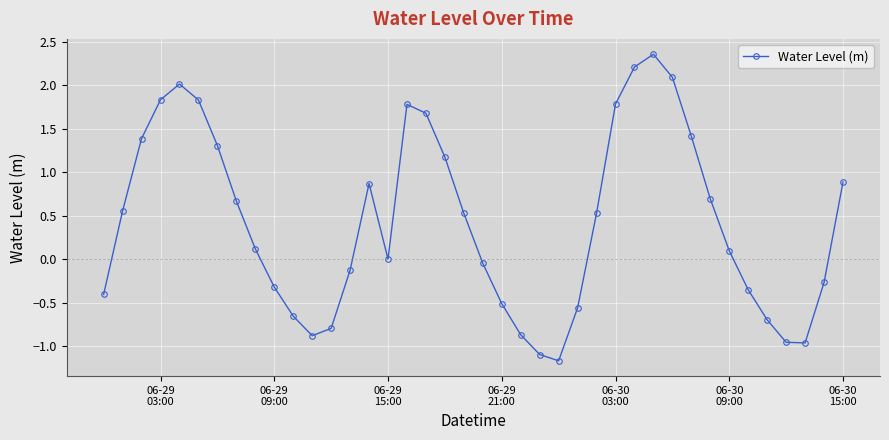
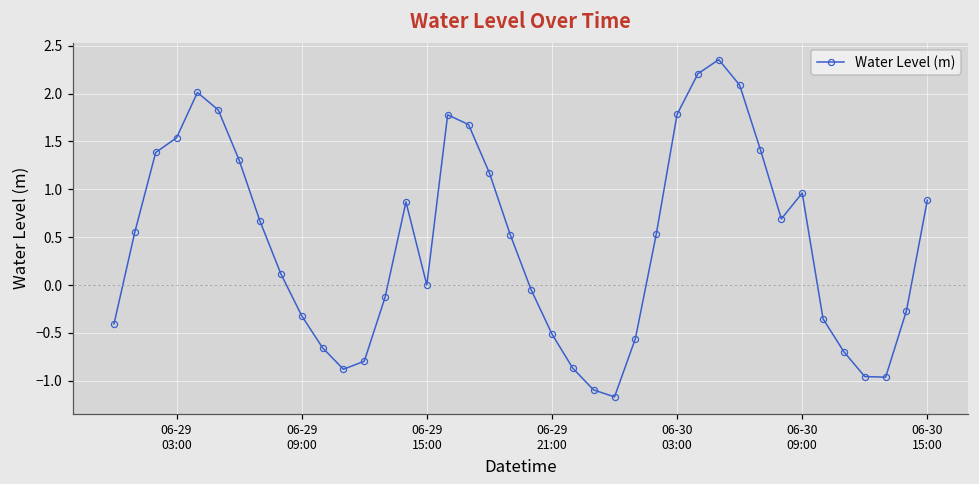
  {
-   "06-29 03:00": 1.8,
+   "06-29 03:00": 1.5,
    "06-29 09:00": -0.3,
    "06-29 15:00": 0.0,
    "06-29 21:00": -0.5,
    "06-30 03:00": 1.8,
-   "06-30 09:00": 0.1,
+   "06-30 09:00": 1.0,
    "06-30 15:00": 0.9
  }
